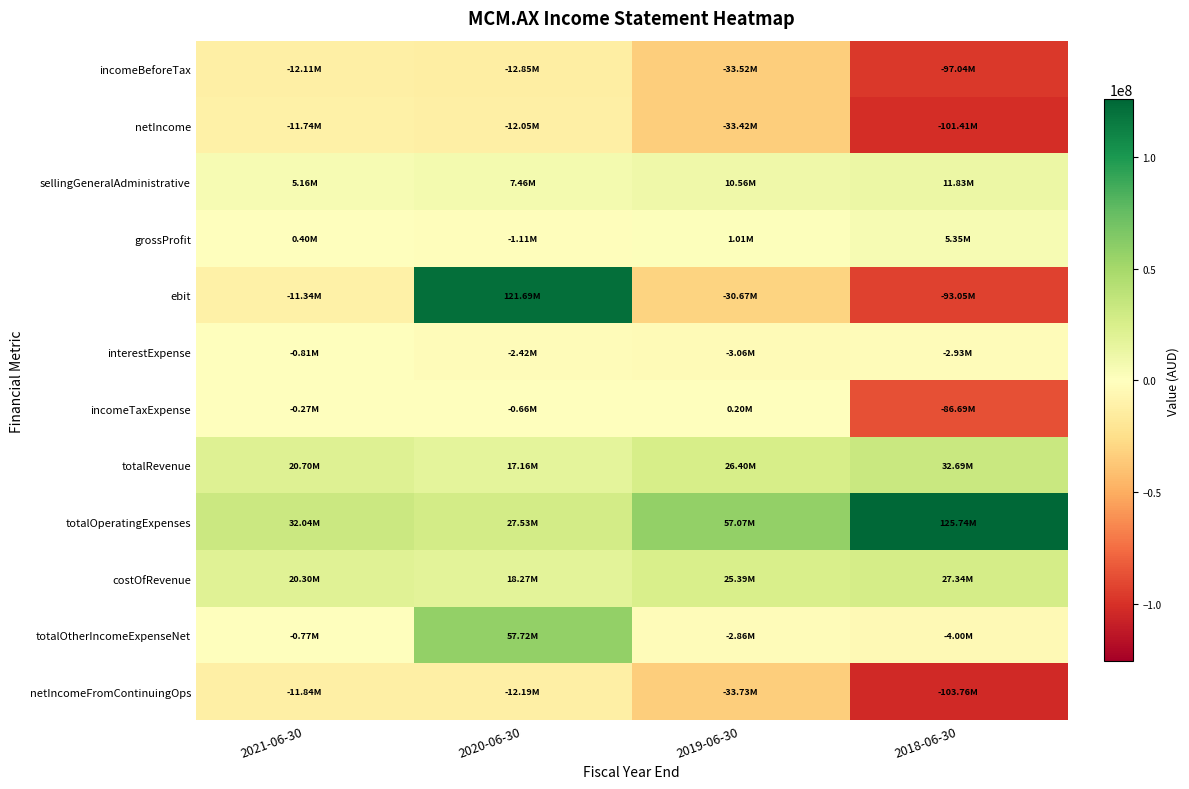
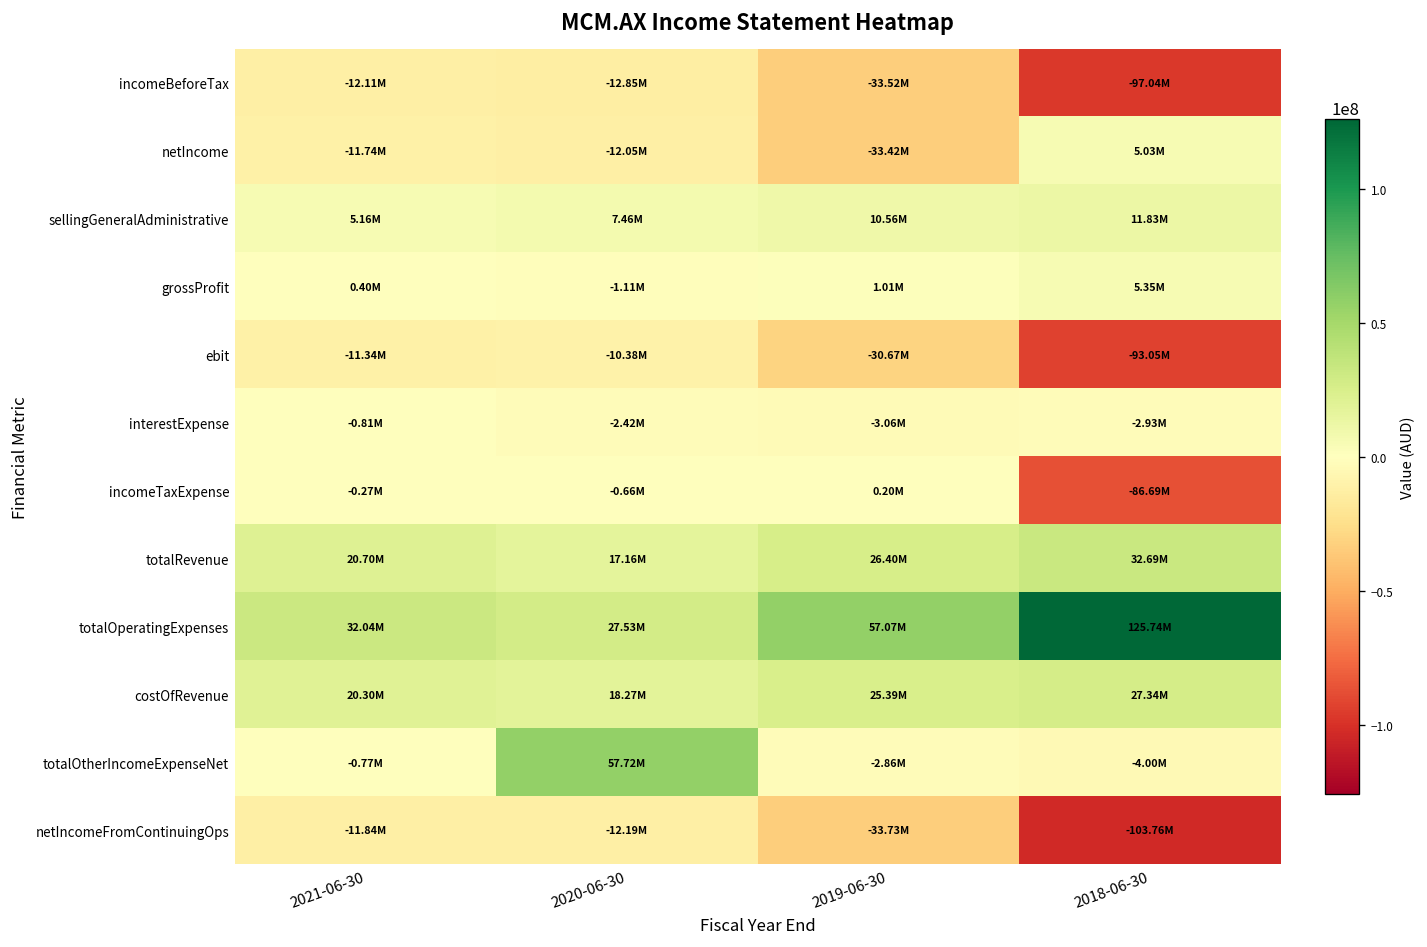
  {
    "incomeBeforeTax": {
      "2021-06-30": "-12.11M",
      "2020-06-30": "-12.85M",
      "2019-06-30": "-33.52M",
      "2018-06-30": "-97.04M"
    },
    "netIncome": {
      "2021-06-30": "-11.74M",
      "2020-06-30": "-12.05M",
      "2019-06-30": "-33.42M",
-     "2018-06-30": "-101.41M"
+     "2018-06-30": "5.03M"
    },
    "sellingGeneralAdministrative": {
      "2021-06-30": "5.16M",
      "2020-06-30": "7.46M",
      "2019-06-30": "10.56M",
      "2018-06-30": "11.83M"
    },
    "grossProfit": {
      "2021-06-30": "0.40M",
      "2020-06-30": "-1.11M",
      "2019-06-30": "1.01M",
      "2018-06-30": "5.35M"
    },
    "ebit": {
      "2021-06-30": "-11.34M",
-     "2020-06-30": "121.69M",
+     "2020-06-30": "-10.38M",
      "2019-06-30": "-30.67M",
      "2018-06-30": "-93.05M"
    },
    "interestExpense": {
      "2021-06-30": "-0.81M",
      "2020-06-30": "-2.42M",
      "2019-06-30": "-3.06M",
      "2018-06-30": "-2.93M"
    },
    "incomeTaxExpense": {
      "2021-06-30": "-0.27M",
      "2020-06-30": "-0.66M",
      "2019-06-30": "0.20M",
      "2018-06-30": "-86.69M"
    },
    "totalRevenue": {
      "2021-06-30": "20.70M",
      "2020-06-30": "17.16M",
      "2019-06-30": "26.40M",
      "2018-06-30": "32.69M"
    },
    "totalOperatingExpenses": {
      "2021-06-30": "32.04M",
      "2020-06-30": "27.53M",
      "2019-06-30": "57.07M",
      "2018-06-30": "125.74M"
    },
    "costOfRevenue": {
      "2021-06-30": "20.30M",
      "2020-06-30": "18.27M",
      "2019-06-30": "25.39M",
      "2018-06-30": "27.34M"
    },
    "totalOtherIncomeExpenseNet": {
      "2021-06-30": "-0.77M",
      "2020-06-30": "57.72M",
      "2019-06-30": "-2.86M",
      "2018-06-30": "-4.00M"
    },
    "netIncomeFromContinuingOps": {
      "2021-06-30": "-11.84M",
      "2020-06-30": "-12.19M",
      "2019-06-30": "-33.73M",
      "2018-06-30": "-103.76M"
    }
  }
